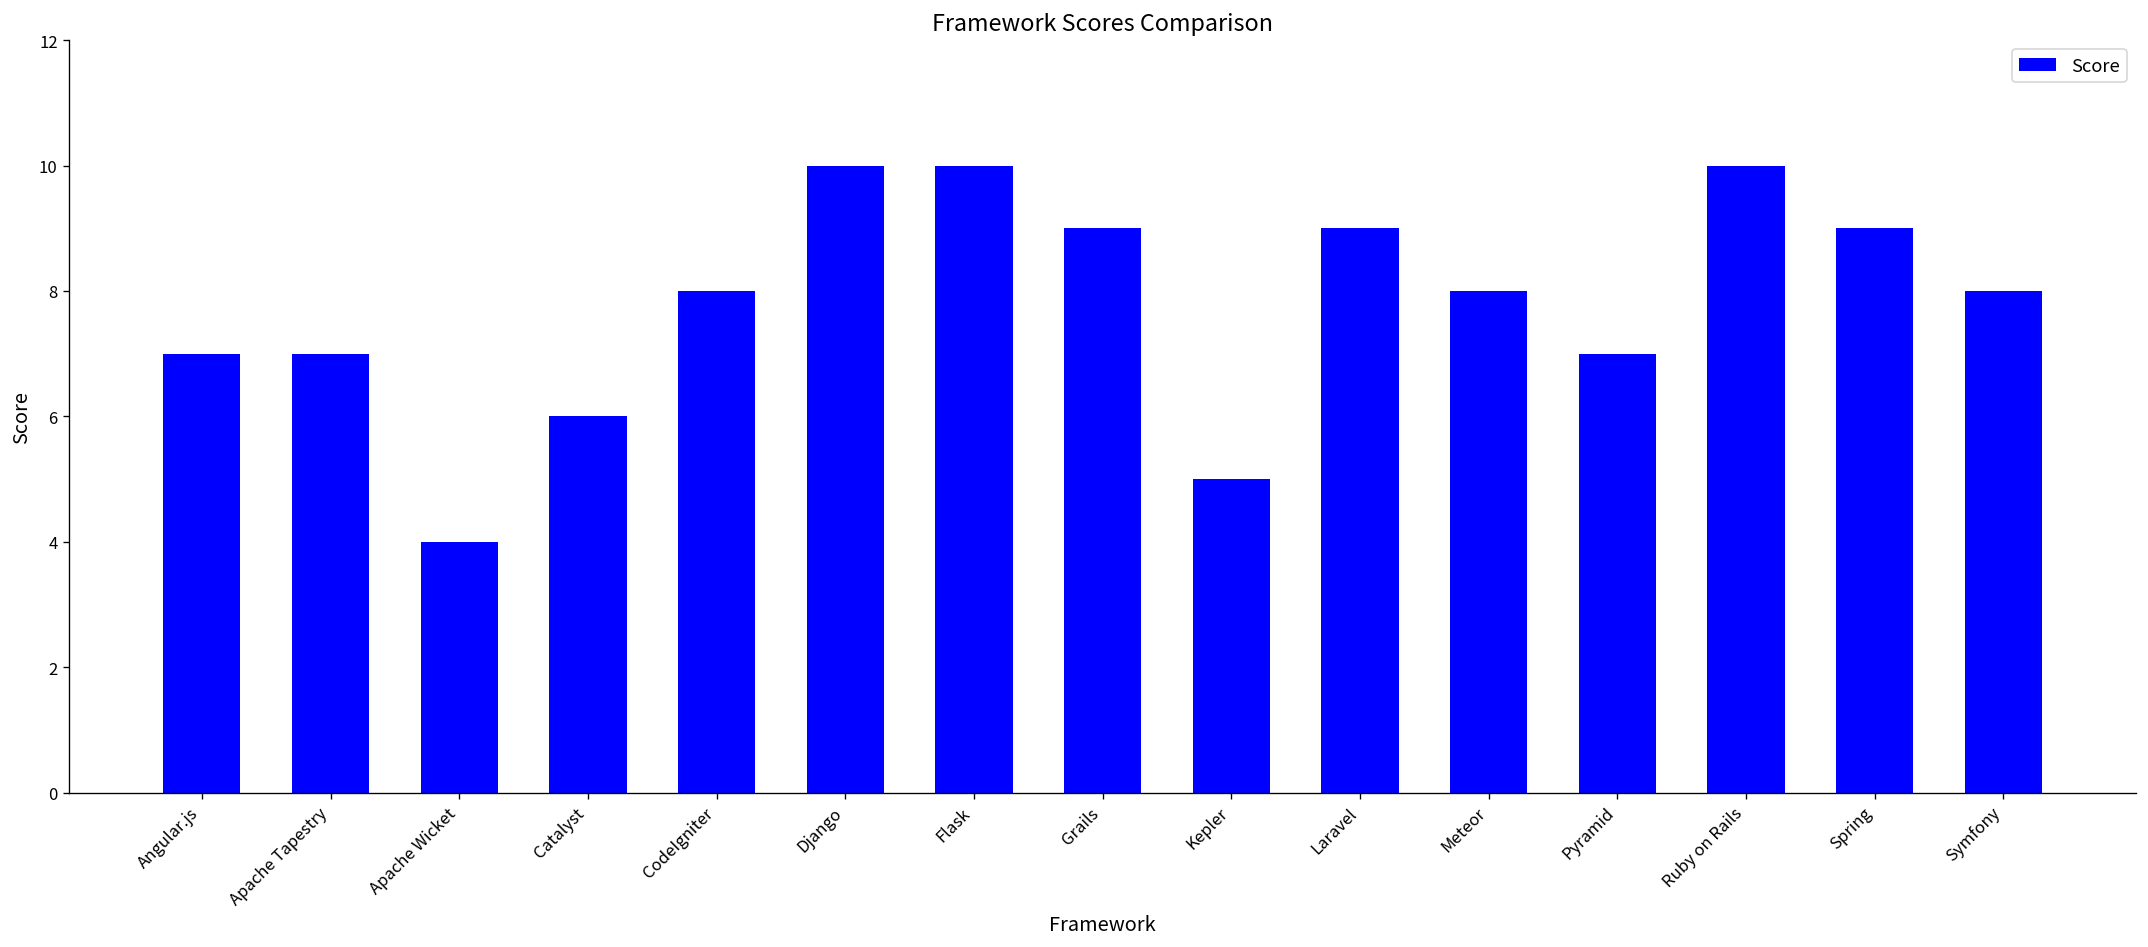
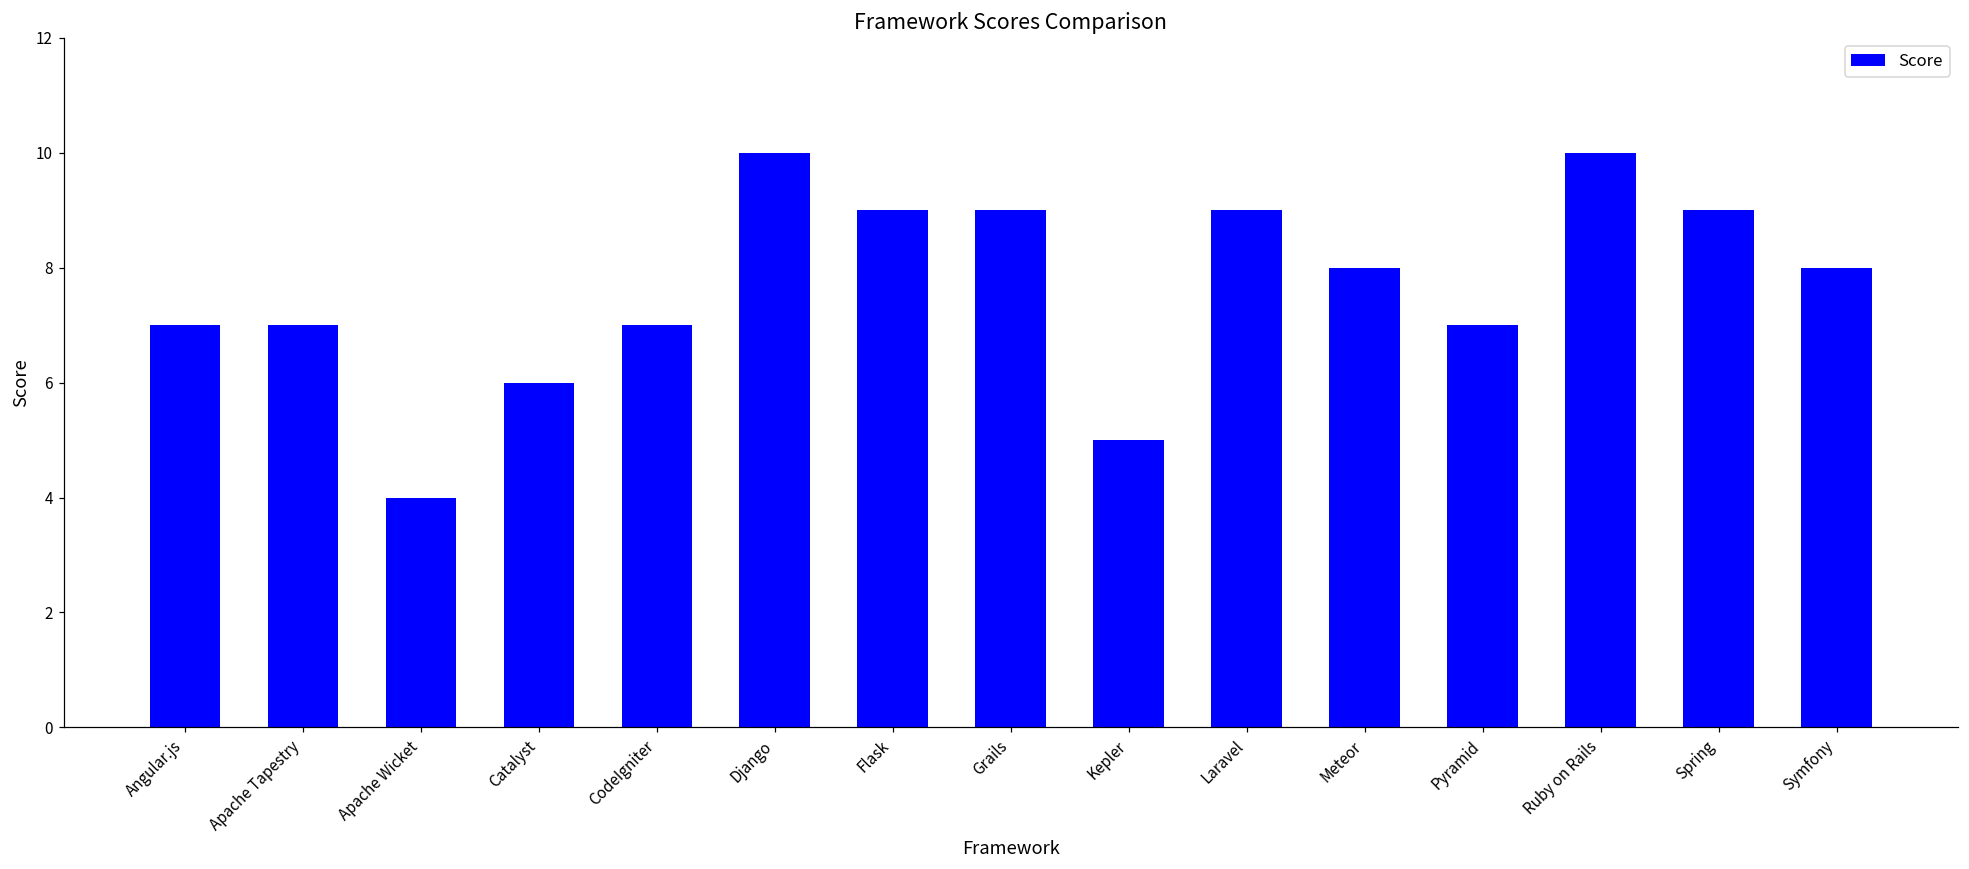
  {
    "Angular.js": 7,
    "Apache Tapestry": 7,
    "Apache Wicket": 4,
    "Catalyst": 6,
-   "CodeIgniter": 8,
+   "CodeIgniter": 7,
    "Django": 10,
-   "Flask": 10,
+   "Flask": 9,
    "Grails": 9,
    "Kepler": 5,
    "Laravel": 9,
    "Meteor": 8,
    "Pyramid": 7,
    "Ruby on Rails": 10,
    "Spring": 9,
    "Symfony": 8
  }
